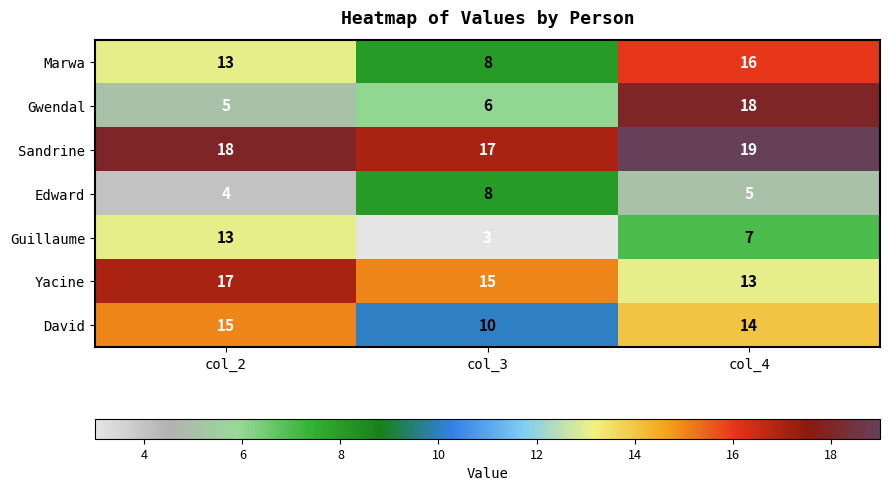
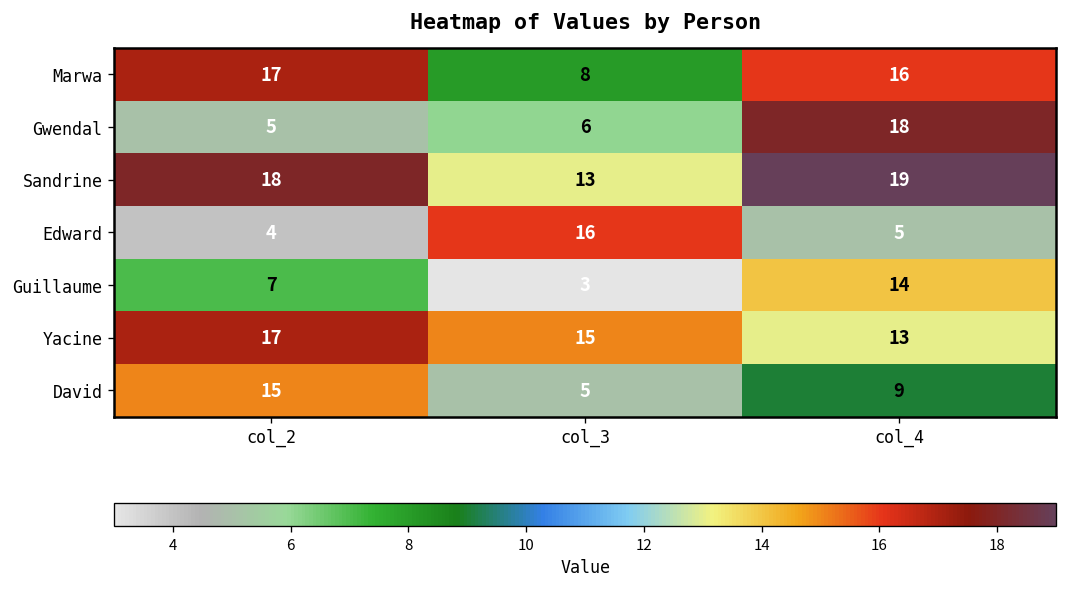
  {
    "Marwa": {
-     "col_2": 13,
+     "col_2": 17,
      "col_3": 8,
      "col_4": 16
    },
    "Gwendal": {
      "col_2": 5,
      "col_3": 6,
      "col_4": 18
    },
    "Sandrine": {
      "col_2": 18,
-     "col_3": 17,
+     "col_3": 13,
      "col_4": 19
    },
    "Edward": {
      "col_2": 4,
-     "col_3": 8,
+     "col_3": 16,
      "col_4": 5
    },
    "Guillaume": {
-     "col_2": 13,
-     "col_4": 7
+     "col_2": 7,
+     "col_4": 14
    },
    "Yacine": {
      "col_2": 17,
      "col_3": 15,
      "col_4": 13
    },
    "David": {
      "col_2": 15,
-     "col_3": 10,
-     "col_4": 14
+     "col_3": 5,
+     "col_4": 9
    }
  }
